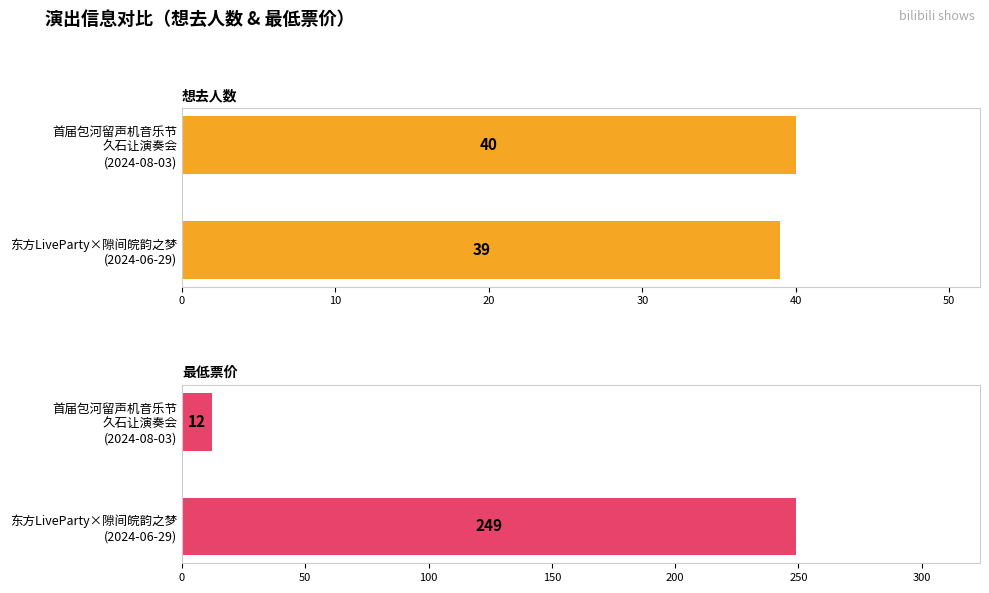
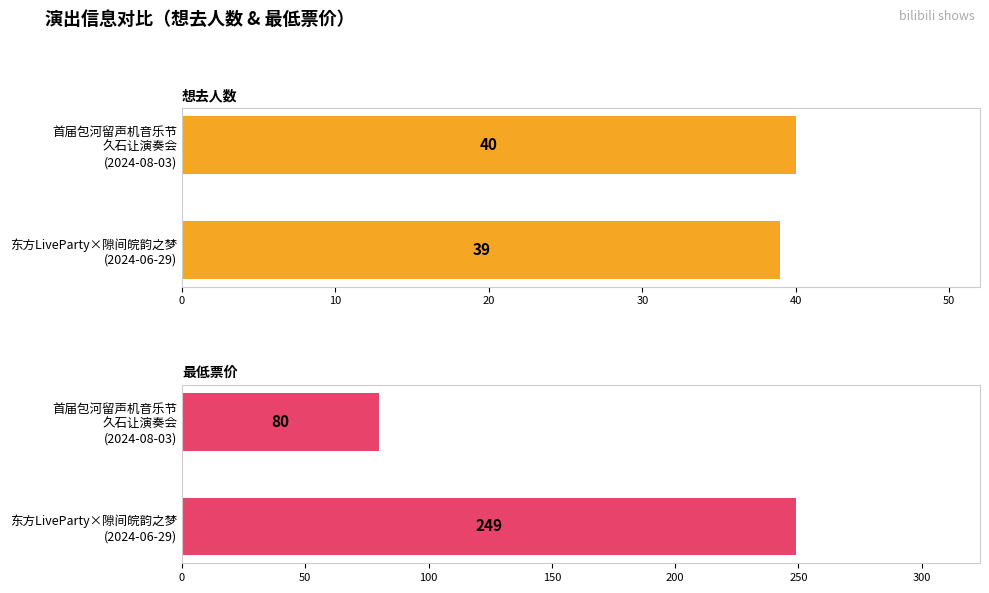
  {
    "想去人数": {
      "首届包河留声机音乐节 久石让演奏会 (2024-08-03)": 40,
      "东方LiveParty×隙间皖韵之梦 (2024-06-29)": 39
    },
    "最低票价": {
-     "首届包河留声机音乐节 久石让演奏会 (2024-08-03)": 12,
+     "首届包河留声机音乐节 久石让演奏会 (2024-08-03)": 80,
      "东方LiveParty×隙间皖韵之梦 (2024-06-29)": 249
    }
  }
